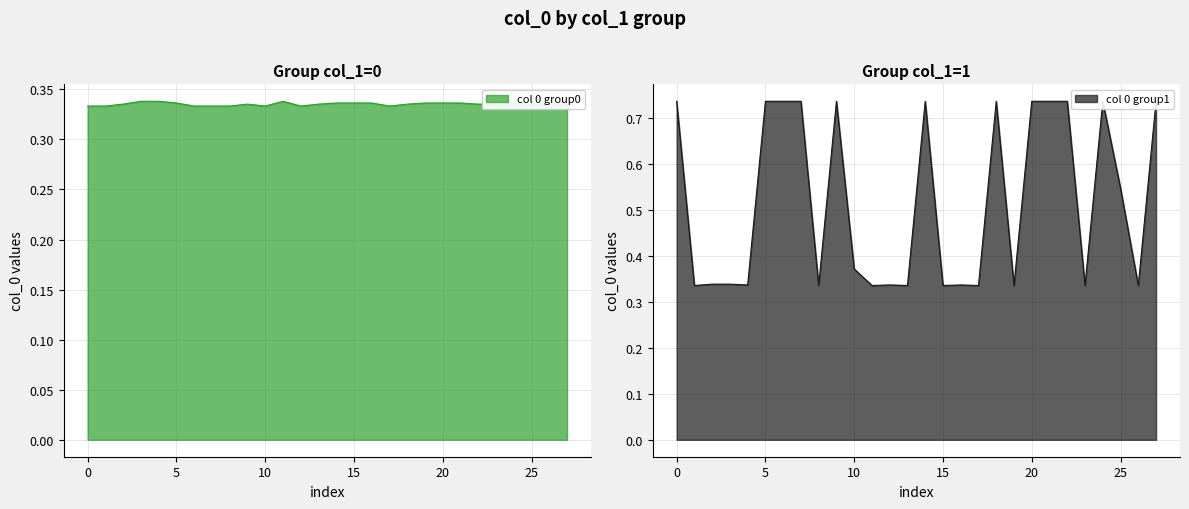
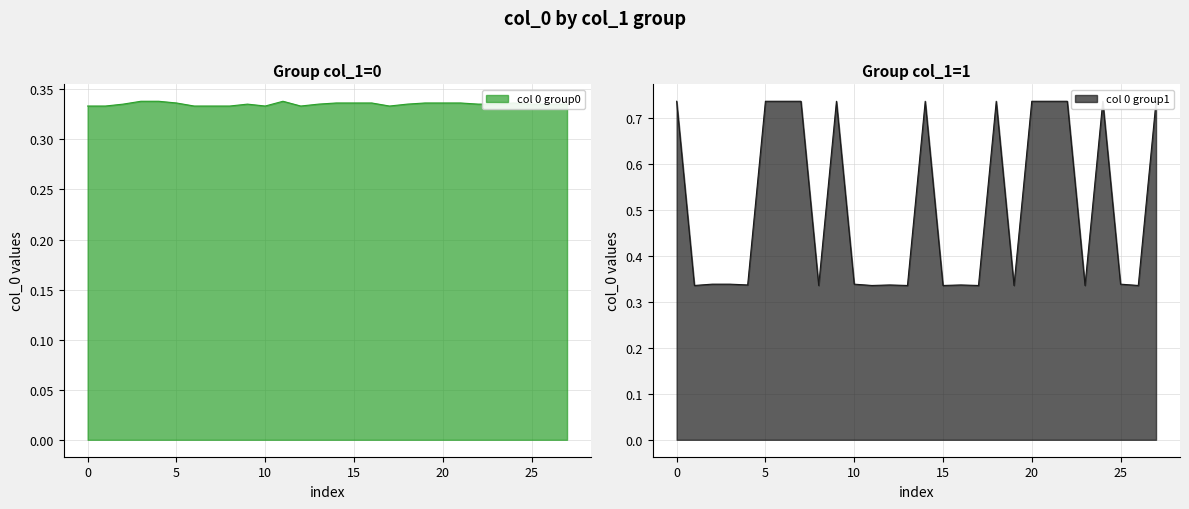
  {
    "Group col_1=0": {
      "0": 0.333,
      "5": 0.336,
      "10": 0.333,
      "15": 0.336,
      "20": 0.336
    },
    "Group col_1=1": {
      "0": 0.74,
      "5": 0.74,
-     "10": 0.37,
+     "10": 0.34,
      "15": 0.34,
      "20": 0.74,
-     "25": 0.55
+     "25": 0.34
    }
  }
